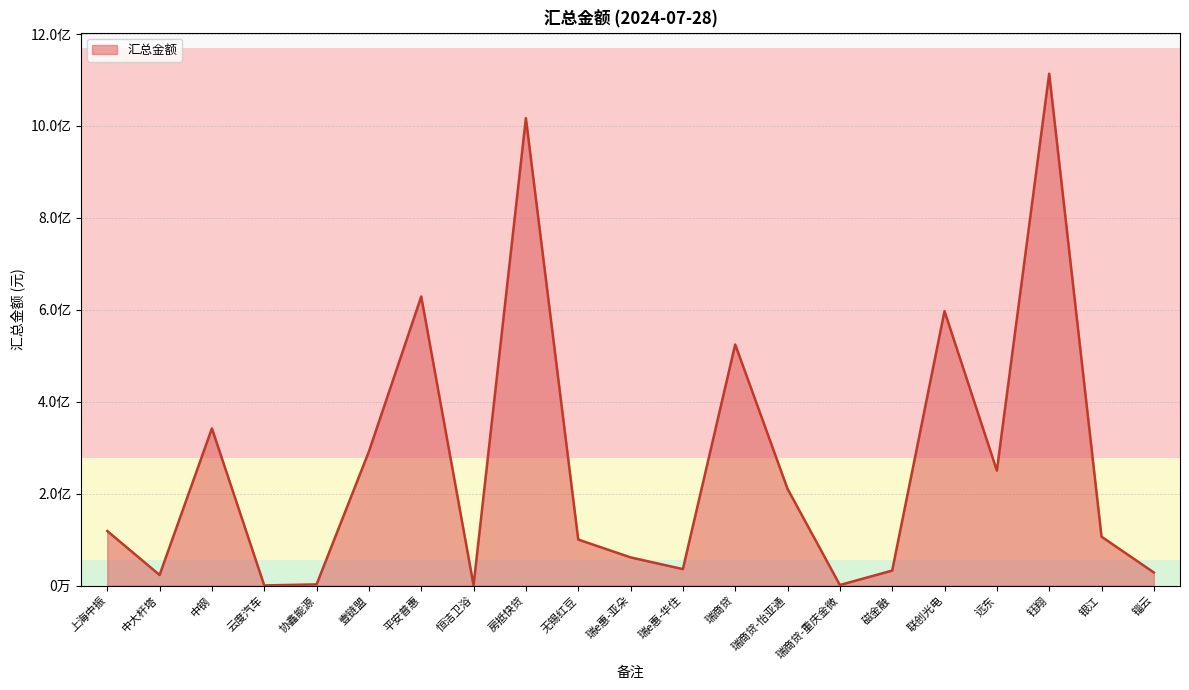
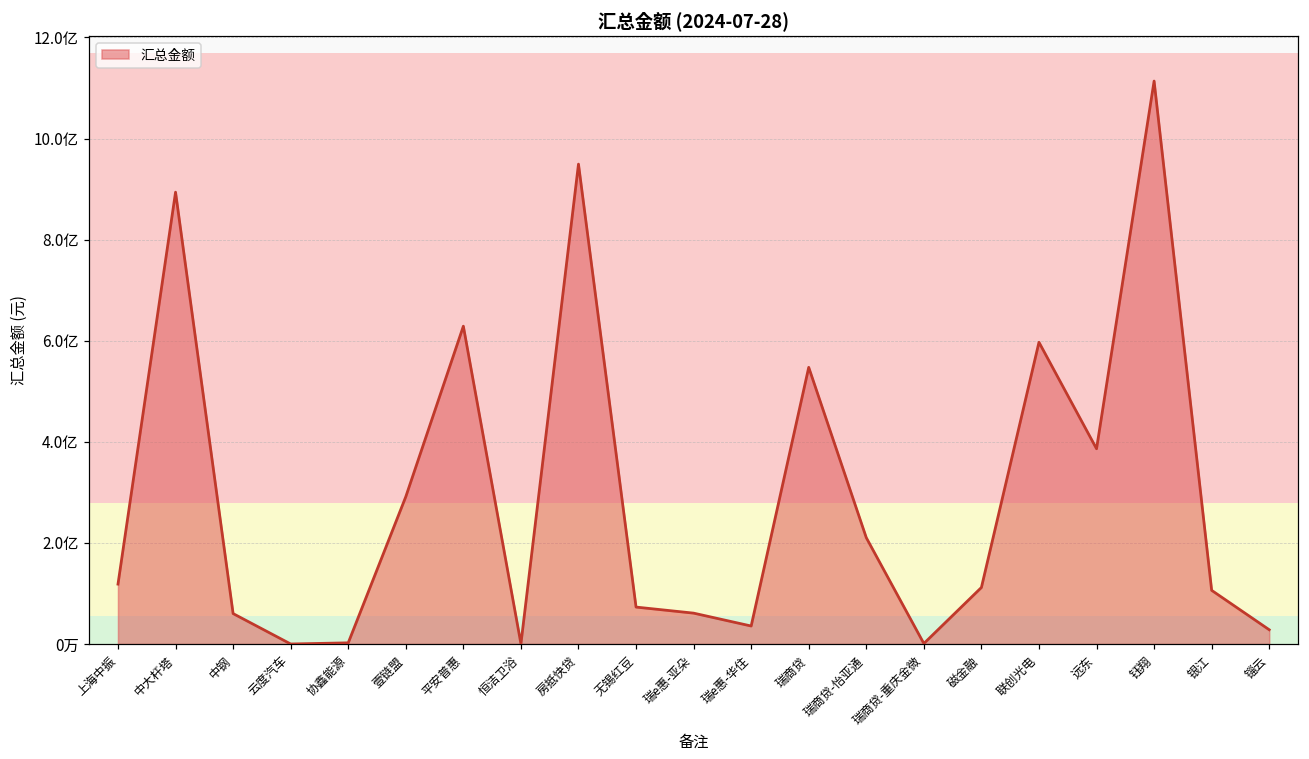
  {
    "上海中振": "1.2亿",
-   "中大杆塔": "0.2亿",
-   "中钢": "3.4亿",
+   "中大杆塔": "8.9亿",
+   "中钢": "0.6亿",
    "云度汽车": "0.0亿",
    "协鑫能源": "0.0亿",
    "壹链盟": "2.9亿",
    "平安普惠": "6.3亿",
    "恒洁卫浴": "0.0亿",
-   "房抵快贷": "10.2亿",
-   "无锡红豆": "1.0亿",
+   "房抵快贷": "9.5亿",
+   "无锡红豆": "0.7亿",
    "瑞e惠-亚朵": "0.6亿",
    "瑞e惠-华住": "0.4亿",
-   "瑞商贷": "5.2亿",
+   "瑞商贷": "5.5亿",
    "瑞商贷-怡亚通": "2.1亿",
    "瑞商贷-重庆金微": "0.0亿",
-   "磁金融": "0.3亿",
+   "磁金融": "1.1亿",
    "联创光电": "6.0亿",
-   "远东": "2.5亿",
+   "远东": "3.9亿",
    "钰翔": "11.1亿",
    "银江": "1.1亿",
    "锱云": "0.3亿"
  }
